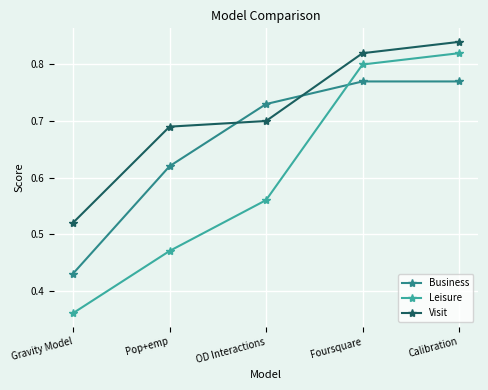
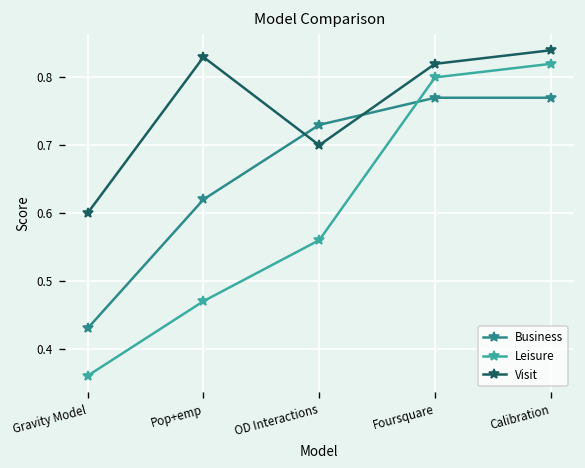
  {
    "Visit": {
-     "Gravity Model": 0.52,
-     "Pop+emp": 0.69,
+     "Gravity Model": 0.60,
+     "Pop+emp": 0.83,
      "OD Interactions": 0.70,
      "Foursquare": 0.82,
      "Calibration": 0.84
    }
  }
